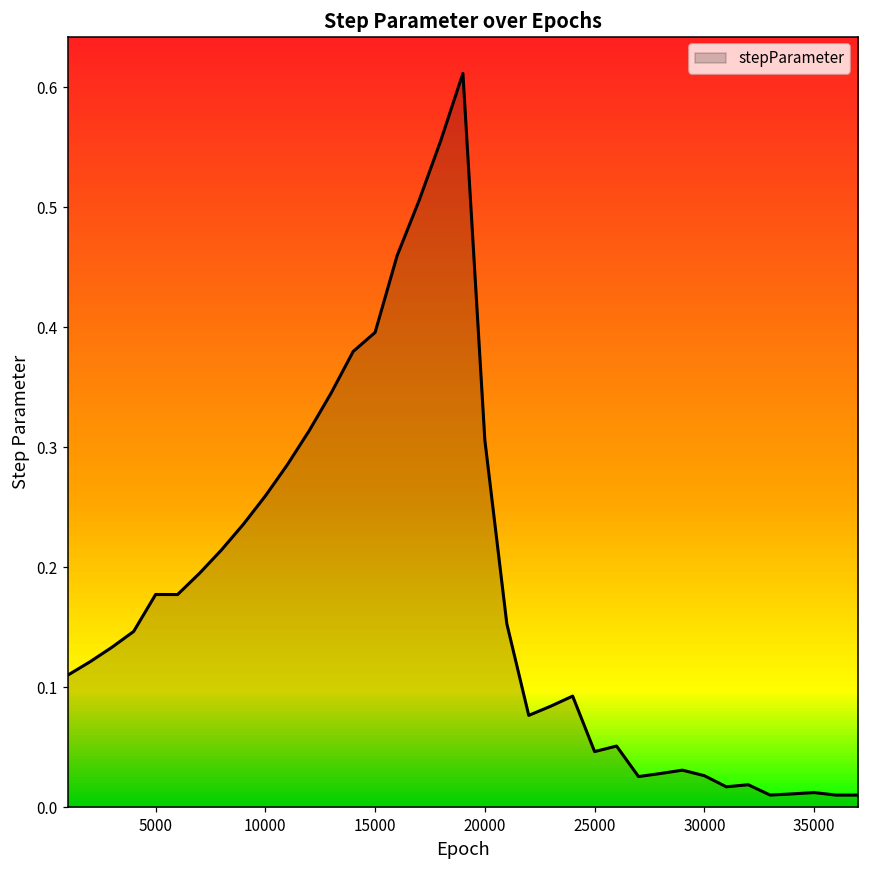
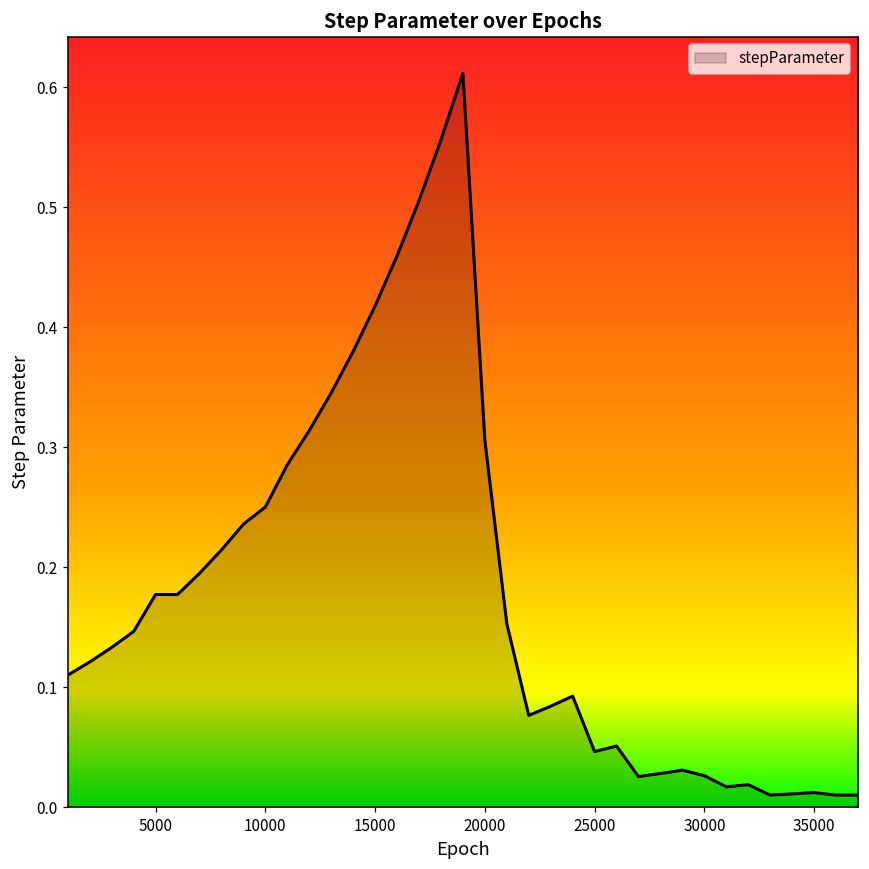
  {
    "5000": 0.177,
-   "10000": 0.259,
-   "15000": 0.396,
+   "10000": 0.250,
+   "15000": 0.418,
    "20000": 0.306,
    "25000": 0.046,
    "30000": 0.026,
    "35000": 0.012
  }
